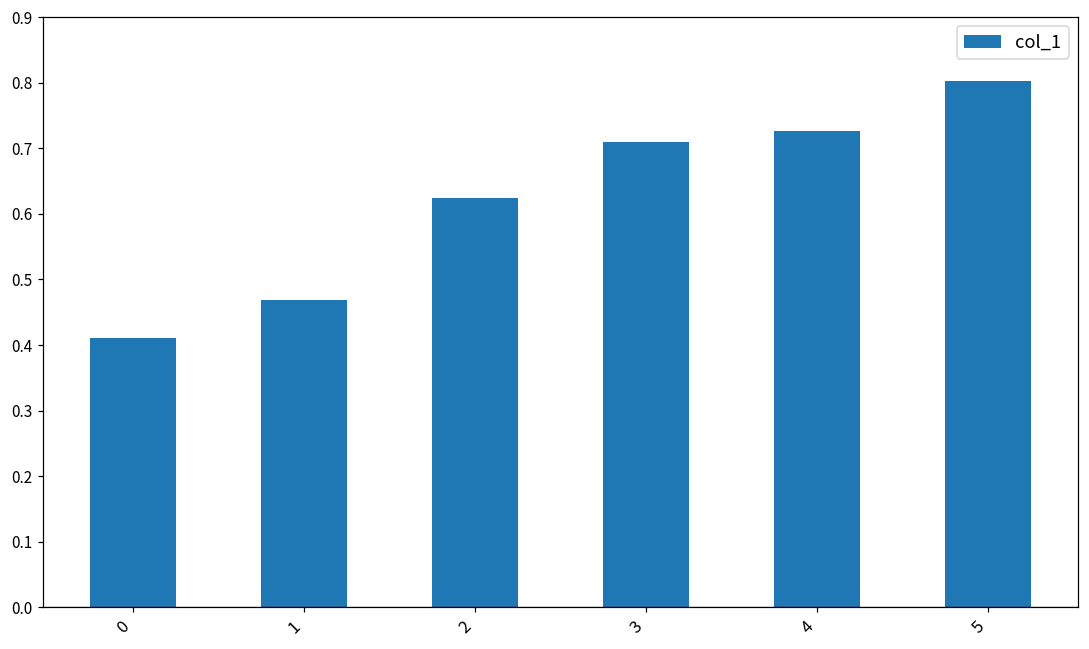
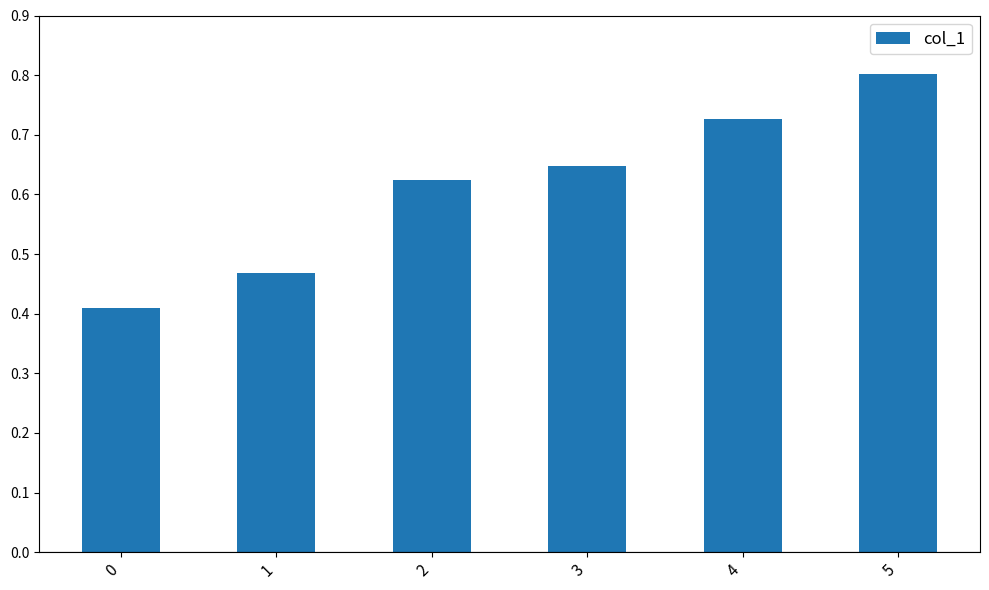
  {
    "0": 0.41,
    "1": 0.47,
    "2": 0.62,
-   "3": 0.71,
+   "3": 0.65,
    "4": 0.73,
    "5": 0.80
  }
